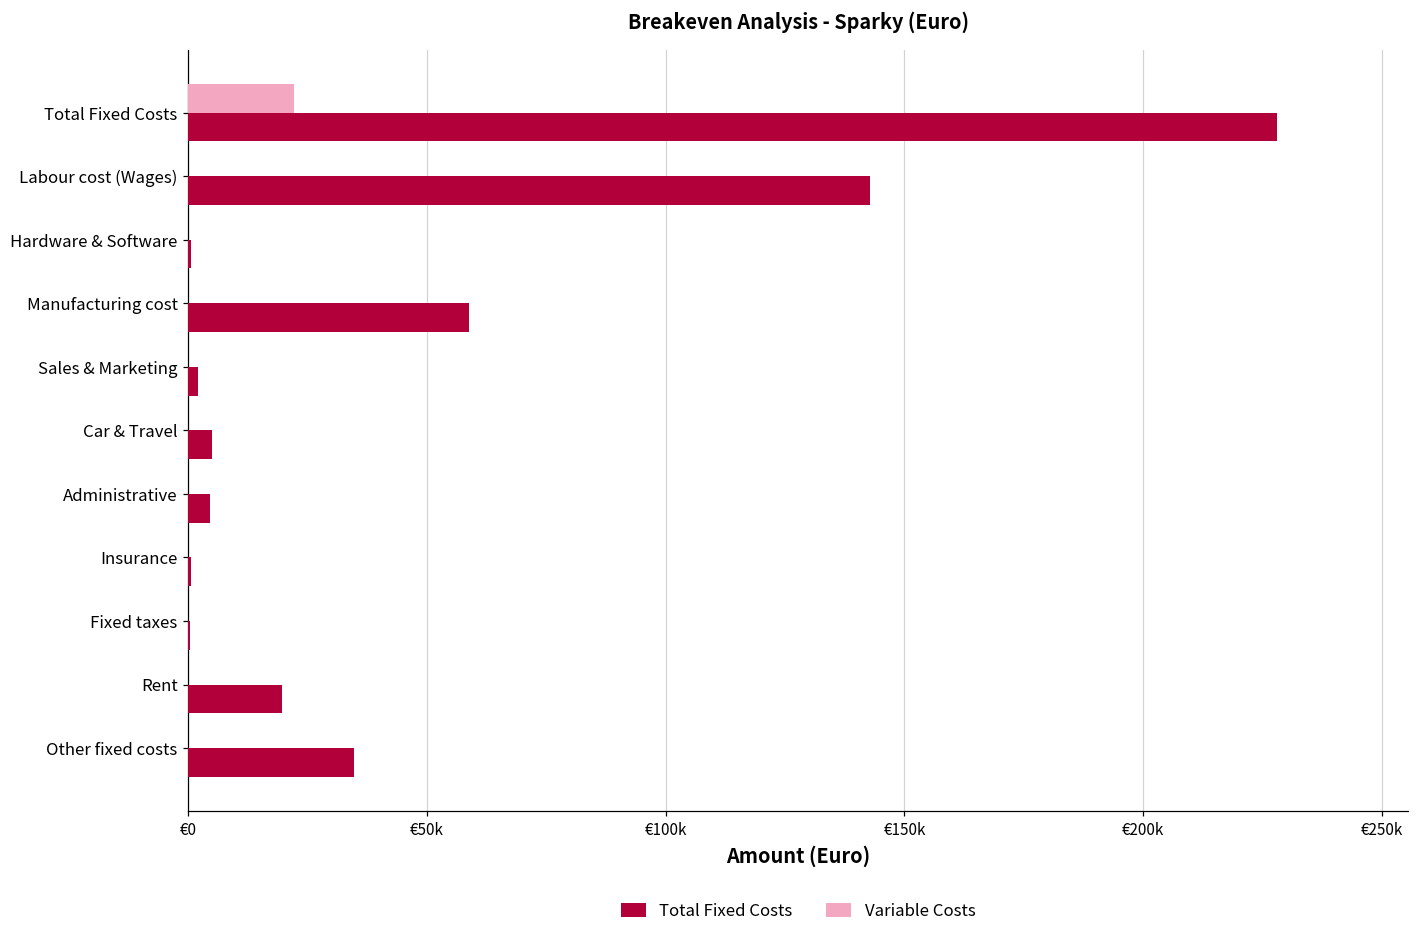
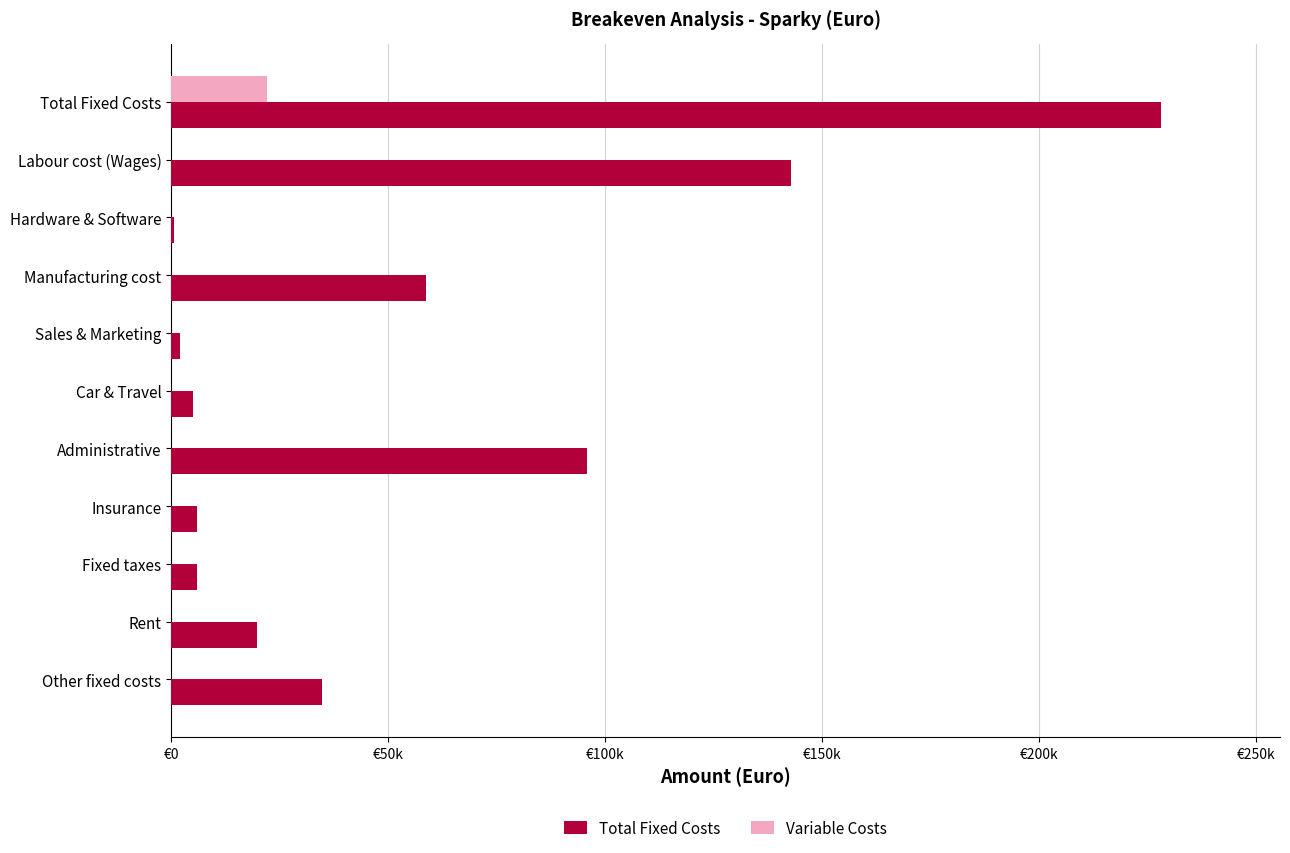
  {
    "Total Fixed Costs": {
      "Total Fixed Costs": "€228000",
      "Labour cost (Wages)": "€143000",
      "Hardware & Software": "€1000",
      "Manufacturing cost": "€59000",
      "Sales & Marketing": "€2000",
      "Car & Travel": "€5000",
-     "Administrative": "€5000",
-     "Insurance": "€1000",
-     "Fixed taxes": "€0",
+     "Administrative": "€96000",
+     "Insurance": "€6000",
+     "Fixed taxes": "€6000",
      "Rent": "€20000",
      "Other fixed costs": "€35000"
    },
    "Variable Costs": {
      "Total Fixed Costs": "€22000",
      "Labour cost (Wages)": "€0",
      "Hardware & Software": "€0",
      "Manufacturing cost": "€0",
      "Sales & Marketing": "€0",
      "Car & Travel": "€0",
      "Administrative": "€0",
      "Insurance": "€0",
      "Fixed taxes": "€0",
      "Rent": "€0",
      "Other fixed costs": "€0"
    }
  }
